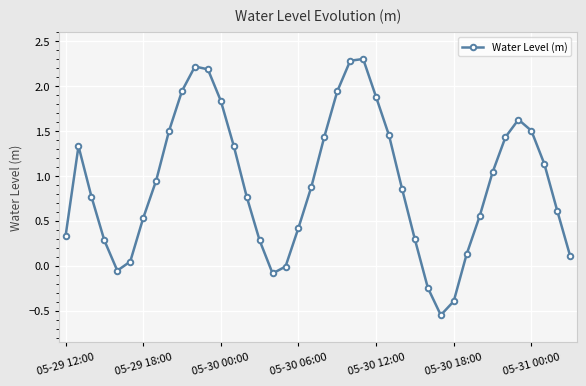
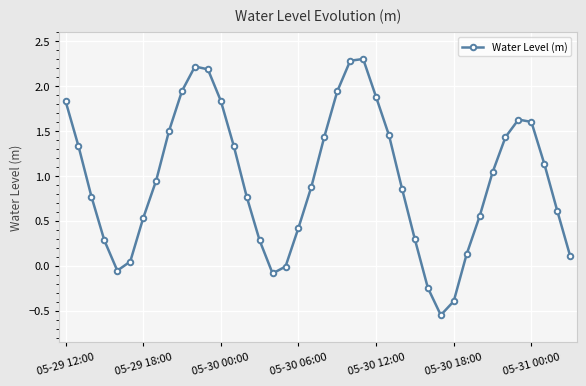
  {
-   "05-29 12:00": 0.3,
+   "05-29 12:00": 1.8,
    "05-29 18:00": 0.5,
    "05-30 00:00": 1.8,
    "05-30 06:00": 0.4,
    "05-30 12:00": 1.9,
    "05-30 18:00": -0.4,
-   "05-31 00:00": 1.5
+   "05-31 00:00": 1.6
  }
